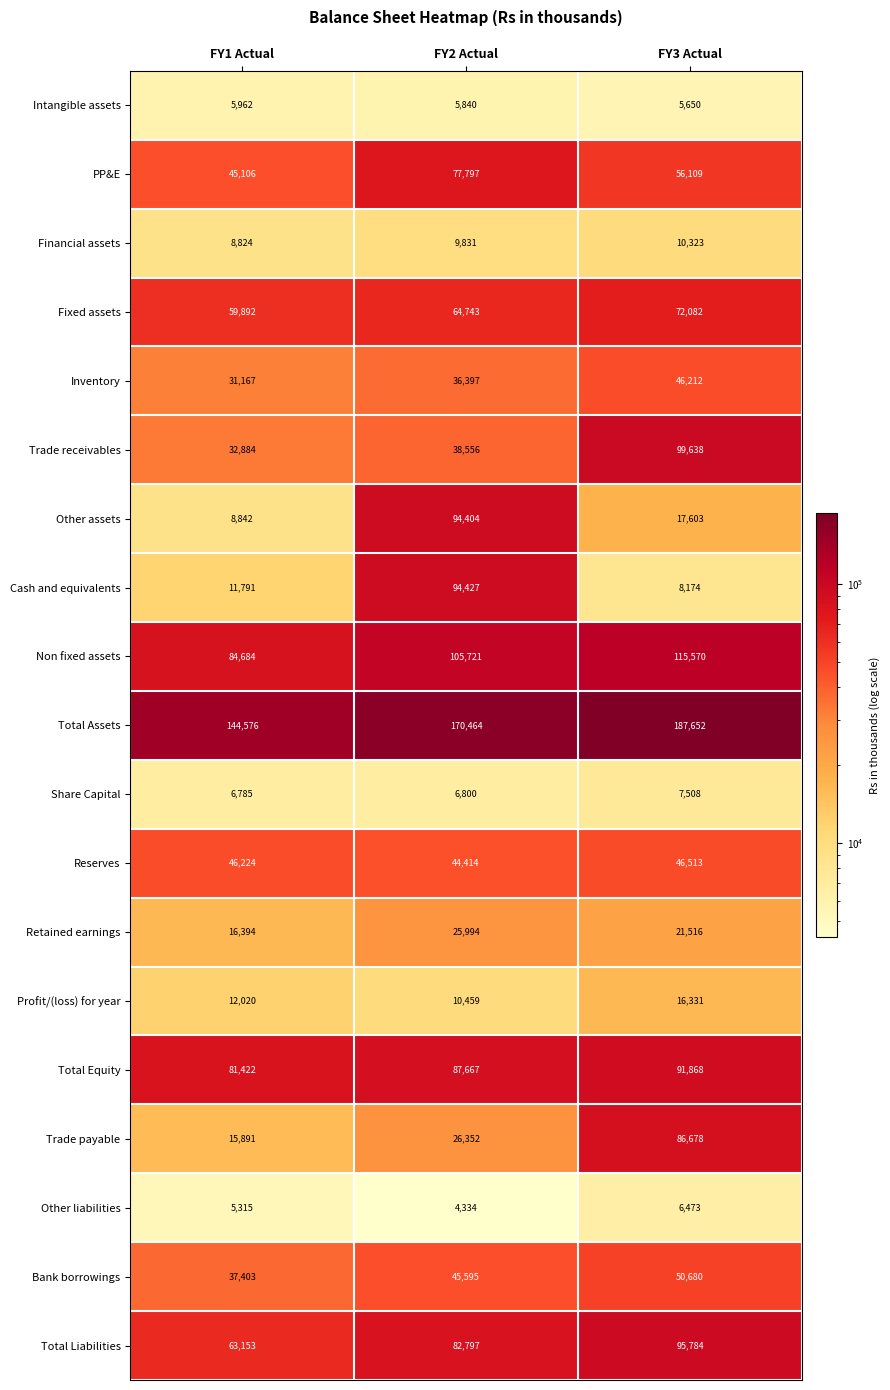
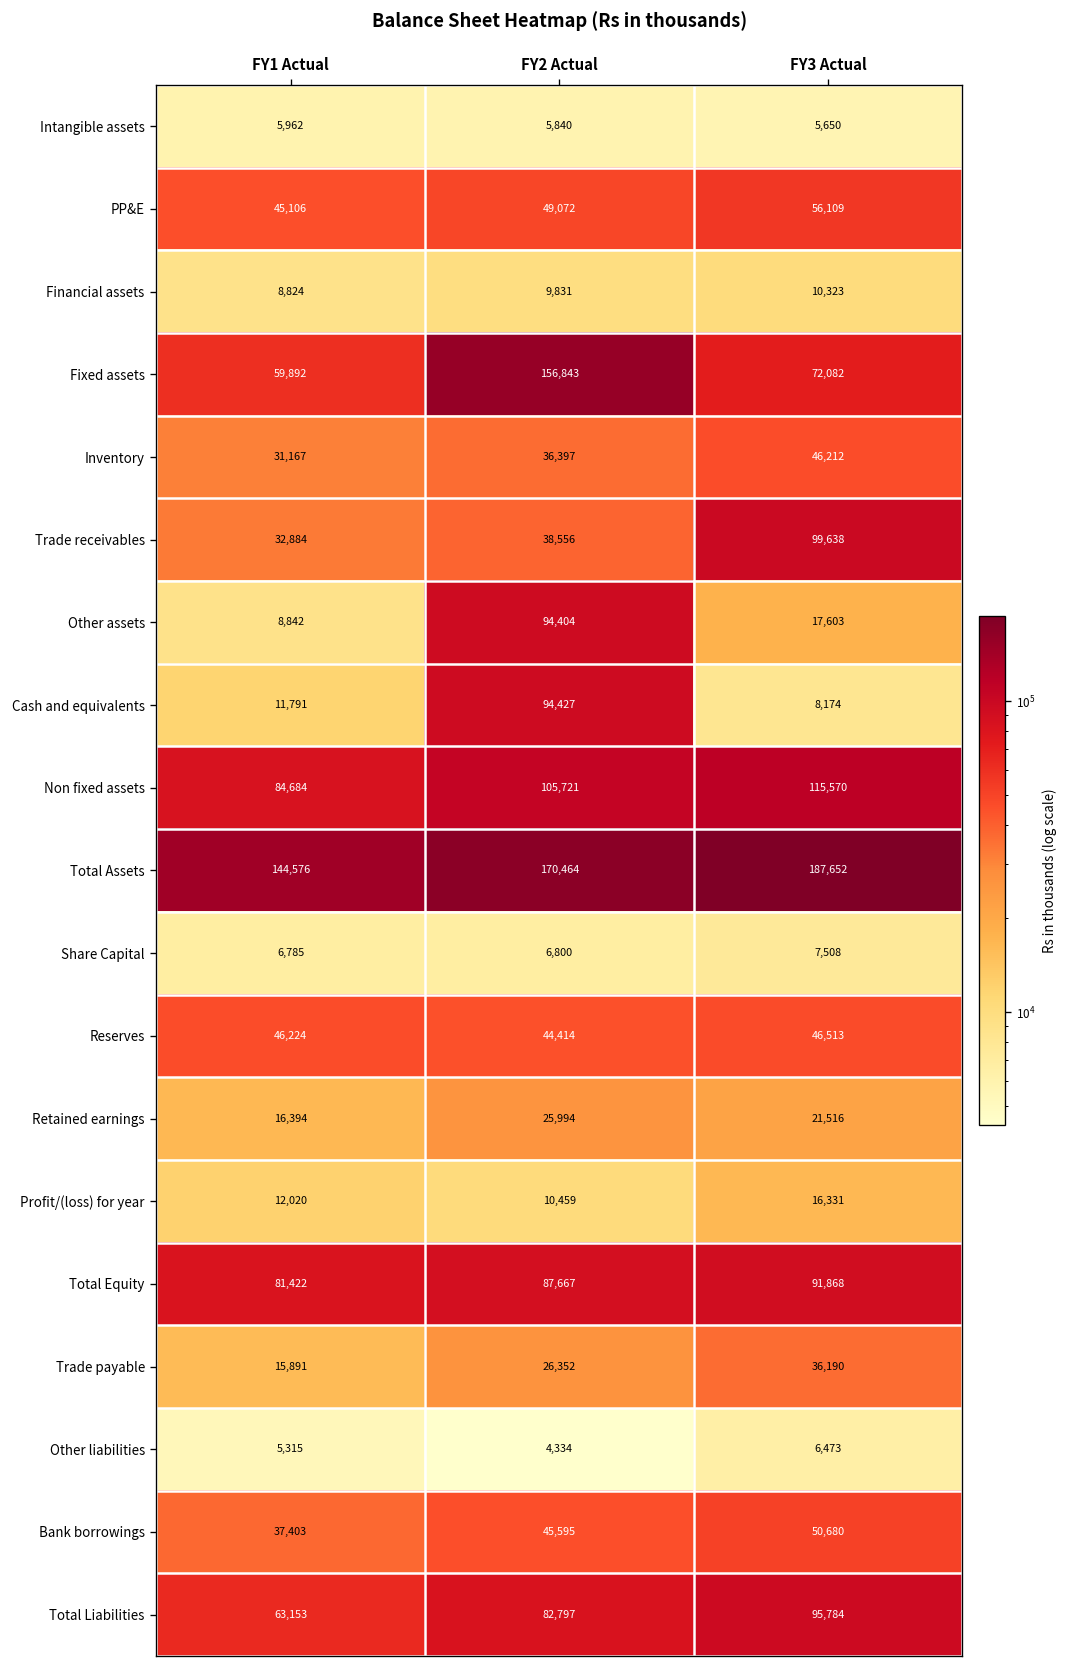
  {
    "Intangible assets": {
      "FY1 Actual": "5,962",
      "FY2 Actual": "5,840",
      "FY3 Actual": "5,650"
    },
    "PP&E": {
      "FY1 Actual": "45,106",
-     "FY2 Actual": "77,797",
+     "FY2 Actual": "49,072",
      "FY3 Actual": "56,109"
    },
    "Financial assets": {
      "FY1 Actual": "8,824",
      "FY2 Actual": "9,831",
      "FY3 Actual": "10,323"
    },
    "Fixed assets": {
      "FY1 Actual": "59,892",
-     "FY2 Actual": "64,743",
+     "FY2 Actual": "156,843",
      "FY3 Actual": "72,082"
    },
    "Inventory": {
      "FY1 Actual": "31,167",
      "FY2 Actual": "36,397",
      "FY3 Actual": "46,212"
    },
    "Trade receivables": {
      "FY1 Actual": "32,884",
      "FY2 Actual": "38,556",
      "FY3 Actual": "99,638"
    },
    "Other assets": {
      "FY1 Actual": "8,842",
      "FY2 Actual": "94,404",
      "FY3 Actual": "17,603"
    },
    "Cash and equivalents": {
      "FY1 Actual": "11,791",
      "FY2 Actual": "94,427",
      "FY3 Actual": "8,174"
    },
    "Non fixed assets": {
      "FY1 Actual": "84,684",
      "FY2 Actual": "105,721",
      "FY3 Actual": "115,570"
    },
    "Total Assets": {
      "FY1 Actual": "144,576",
      "FY2 Actual": "170,464",
      "FY3 Actual": "187,652"
    },
    "Share Capital": {
      "FY1 Actual": "6,785",
      "FY2 Actual": "6,800",
      "FY3 Actual": "7,508"
    },
    "Reserves": {
      "FY1 Actual": "46,224",
      "FY2 Actual": "44,414",
      "FY3 Actual": "46,513"
    },
    "Retained earnings": {
      "FY1 Actual": "16,394",
      "FY2 Actual": "25,994",
      "FY3 Actual": "21,516"
    },
    "Profit/(loss) for year": {
      "FY1 Actual": "12,020",
      "FY2 Actual": "10,459",
      "FY3 Actual": "16,331"
    },
    "Total Equity": {
      "FY1 Actual": "81,422",
      "FY2 Actual": "87,667",
      "FY3 Actual": "91,868"
    },
    "Trade payable": {
      "FY1 Actual": "15,891",
      "FY2 Actual": "26,352",
-     "FY3 Actual": "86,678"
+     "FY3 Actual": "36,190"
    },
    "Other liabilities": {
      "FY1 Actual": "5,315",
      "FY2 Actual": "4,334",
      "FY3 Actual": "6,473"
    },
    "Bank borrowings": {
      "FY1 Actual": "37,403",
      "FY2 Actual": "45,595",
      "FY3 Actual": "50,680"
    },
    "Total Liabilities": {
      "FY1 Actual": "63,153",
      "FY2 Actual": "82,797",
      "FY3 Actual": "95,784"
    }
  }
